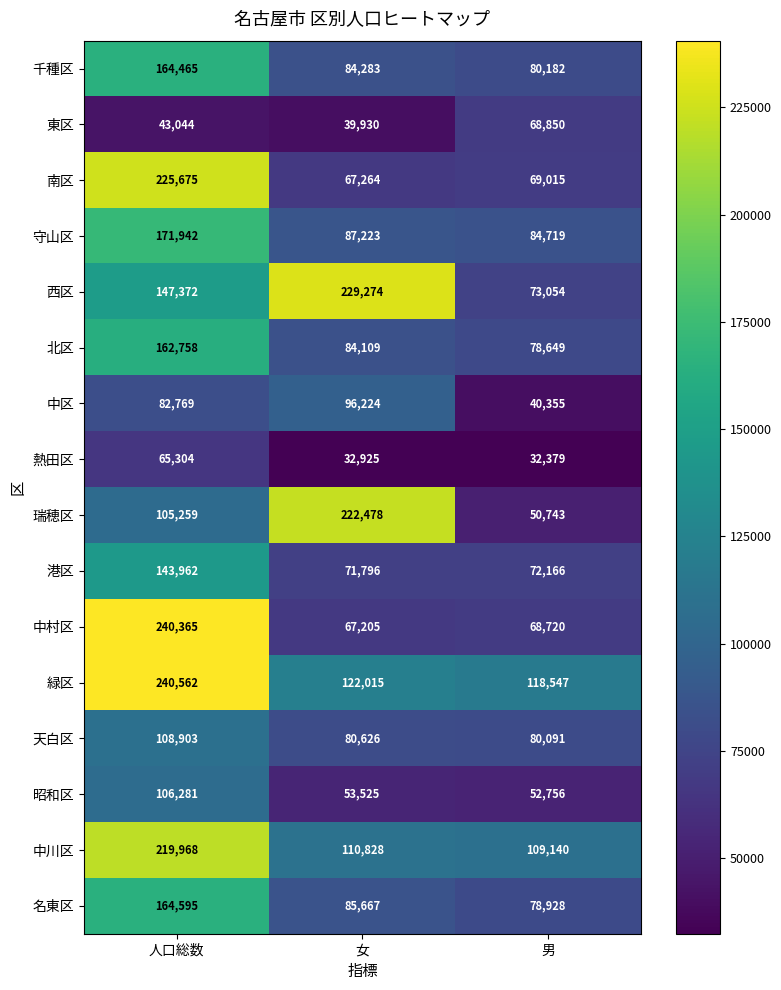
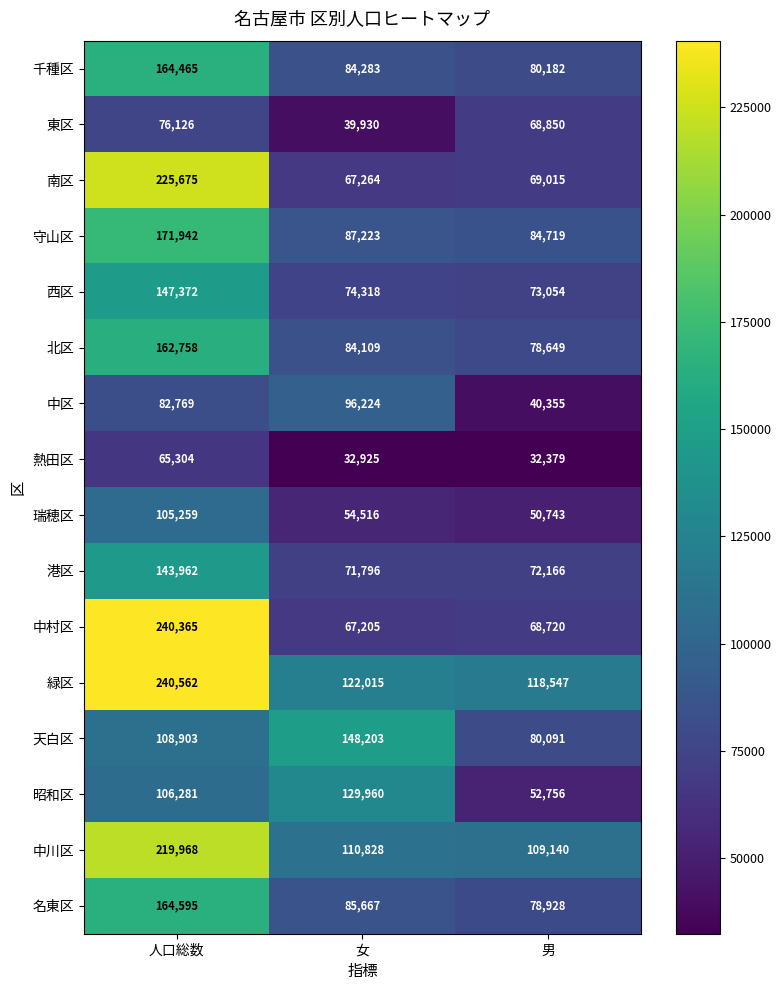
  {
    "千種区": {
      "人口総数": "164,465",
      "女": "84,283",
      "男": "80,182"
    },
    "東区": {
-     "人口総数": "43,044",
+     "人口総数": "76,126",
      "女": "39,930",
      "男": "68,850"
    },
    "南区": {
      "人口総数": "225,675",
      "女": "67,264",
      "男": "69,015"
    },
    "守山区": {
      "人口総数": "171,942",
      "女": "87,223",
      "男": "84,719"
    },
    "西区": {
      "人口総数": "147,372",
-     "女": "229,274",
+     "女": "74,318",
      "男": "73,054"
    },
    "北区": {
      "人口総数": "162,758",
      "女": "84,109",
      "男": "78,649"
    },
    "中区": {
      "人口総数": "82,769",
      "女": "96,224",
      "男": "40,355"
    },
    "熱田区": {
      "人口総数": "65,304",
      "女": "32,925",
      "男": "32,379"
    },
    "瑞穂区": {
      "人口総数": "105,259",
-     "女": "222,478",
+     "女": "54,516",
      "男": "50,743"
    },
    "港区": {
      "人口総数": "143,962",
      "女": "71,796",
      "男": "72,166"
    },
    "中村区": {
      "人口総数": "240,365",
      "女": "67,205",
      "男": "68,720"
    },
    "緑区": {
      "人口総数": "240,562",
      "女": "122,015",
      "男": "118,547"
    },
    "天白区": {
      "人口総数": "108,903",
-     "女": "80,626",
+     "女": "148,203",
      "男": "80,091"
    },
    "昭和区": {
      "人口総数": "106,281",
-     "女": "53,525",
+     "女": "129,960",
      "男": "52,756"
    },
    "中川区": {
      "人口総数": "219,968",
      "女": "110,828",
      "男": "109,140"
    },
    "名東区": {
      "人口総数": "164,595",
      "女": "85,667",
      "男": "78,928"
    }
  }
